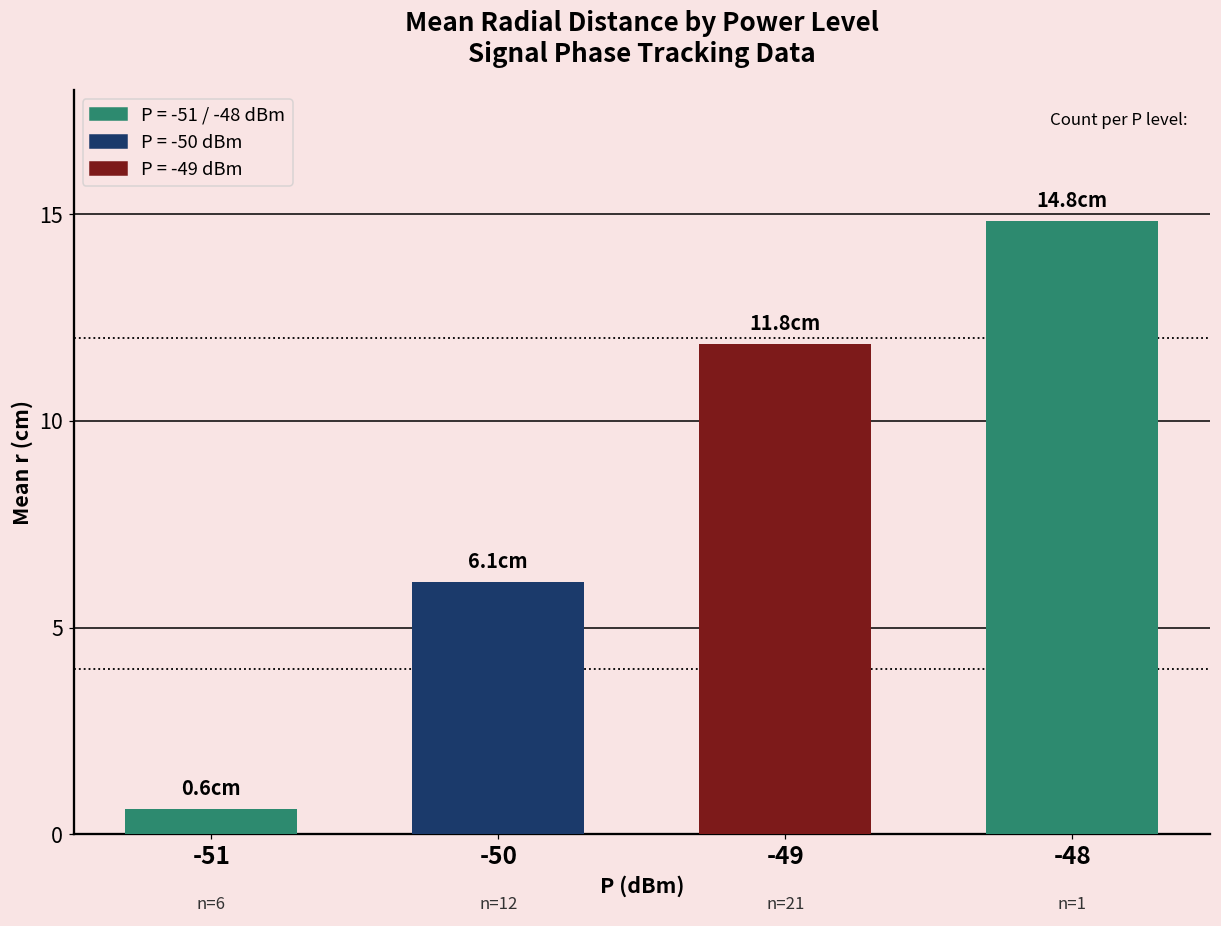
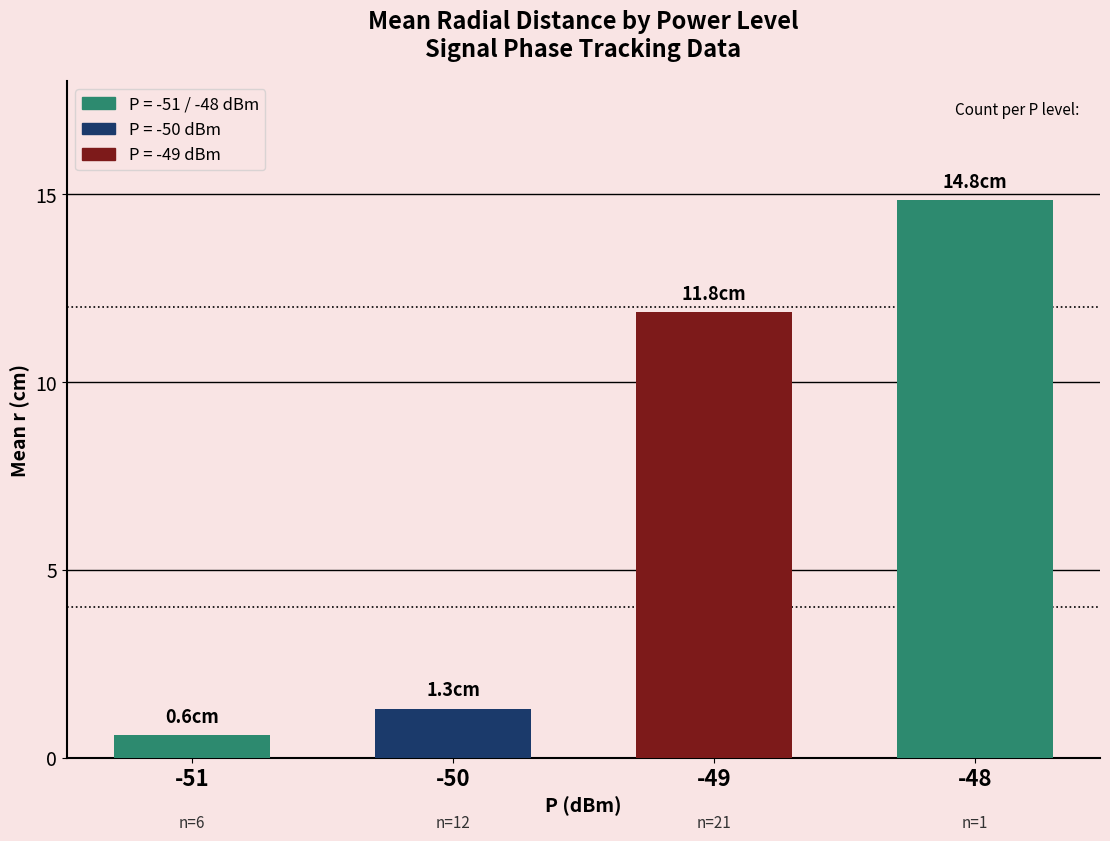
  {
    "-51": 0.6,
-   "-50": 6.1,
+   "-50": 1.3,
    "-49": 11.8,
    "-48": 14.8
  }
